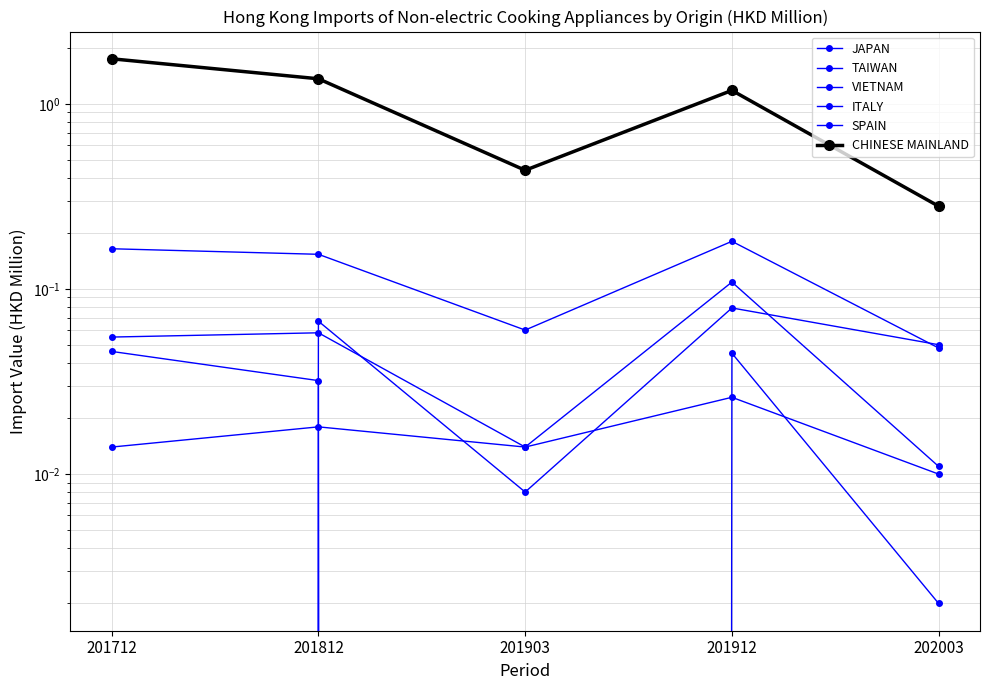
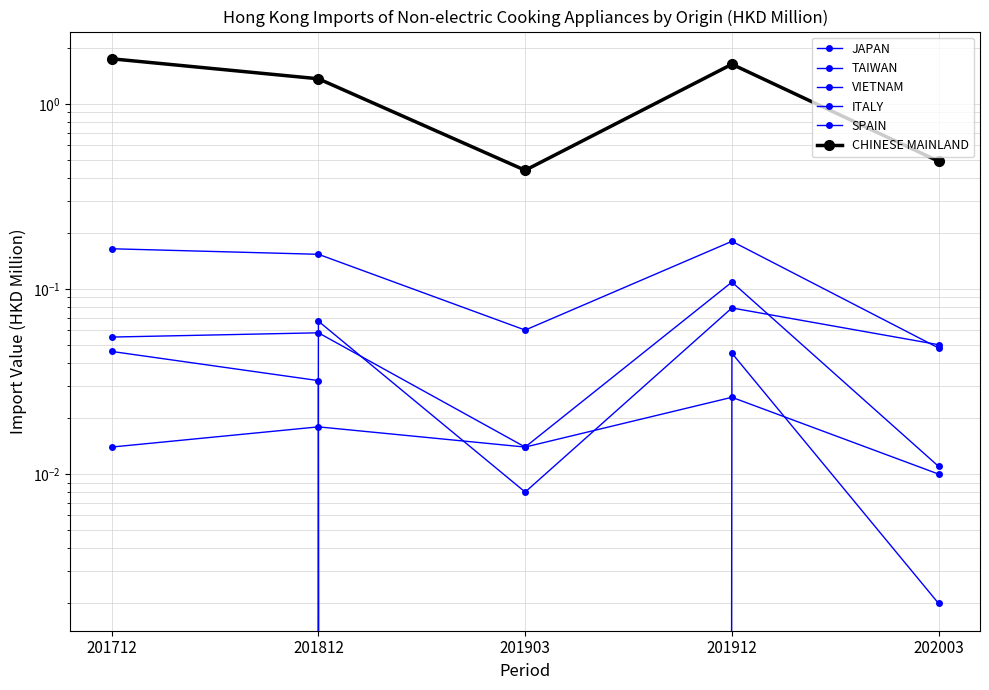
  {
    "CHINESE MAINLAND": {
      "201712": 1.8,
      "201812": 1.4,
      "201903": 0.44,
-     "201912": 1.2,
-     "202003": 0.28
+     "201912": 1.6,
+     "202003": 0.49
    }
  }
